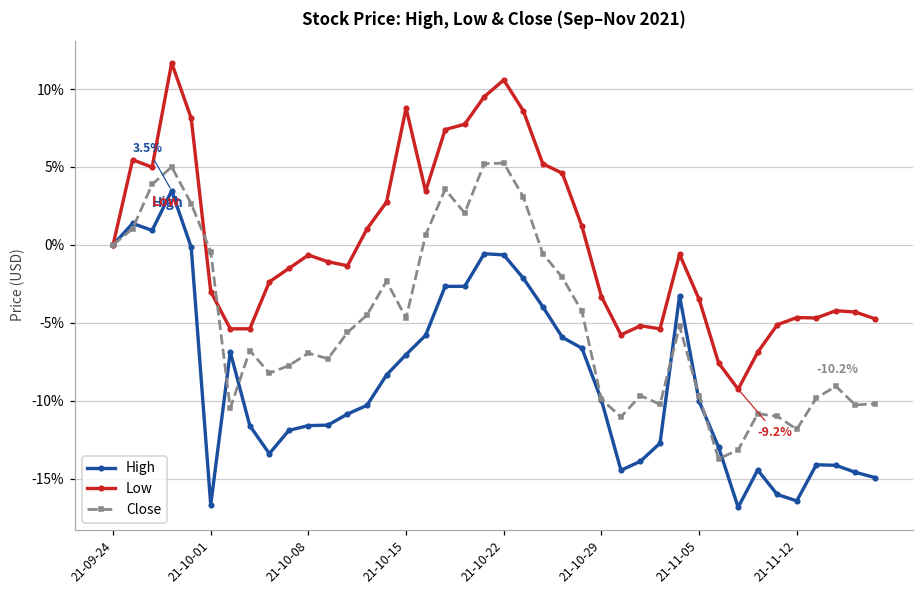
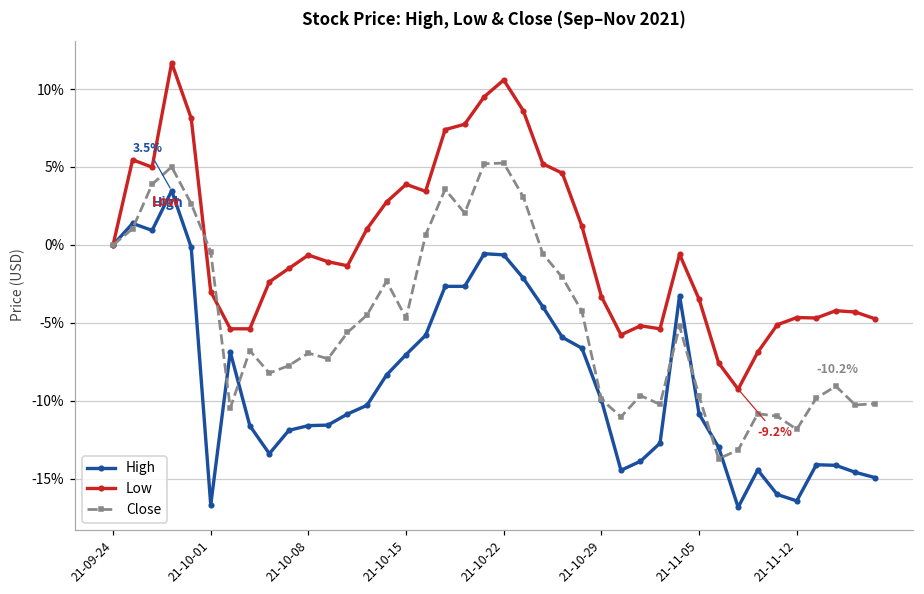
  {
    "High": {
      "21-10-01": "-16.7%",
      "21-10-08": "-11.6%",
      "21-10-15": "-7.0%",
      "21-10-22": "-0.6%",
-     "21-11-05": "-10.0%",
+     "21-11-05": "-10.8%",
      "21-11-12": "-16.4%"
    },
    "Low": {
      "21-10-01": "-3.0%",
      "21-10-08": "-0.6%",
-     "21-10-15": "8.8%",
+     "21-10-15": "3.9%",
      "21-10-22": "10.6%",
      "21-10-29": "-3.3%",
      "21-11-05": "-3.5%",
      "21-11-12": "-4.7%"
    },
    "Close": {
      "21-10-01": "-0.4%",
      "21-10-08": "-6.9%",
      "21-10-15": "-4.7%",
      "21-10-22": "5.3%",
      "21-11-05": "-9.7%",
      "21-11-12": "-11.8%"
    }
  }
